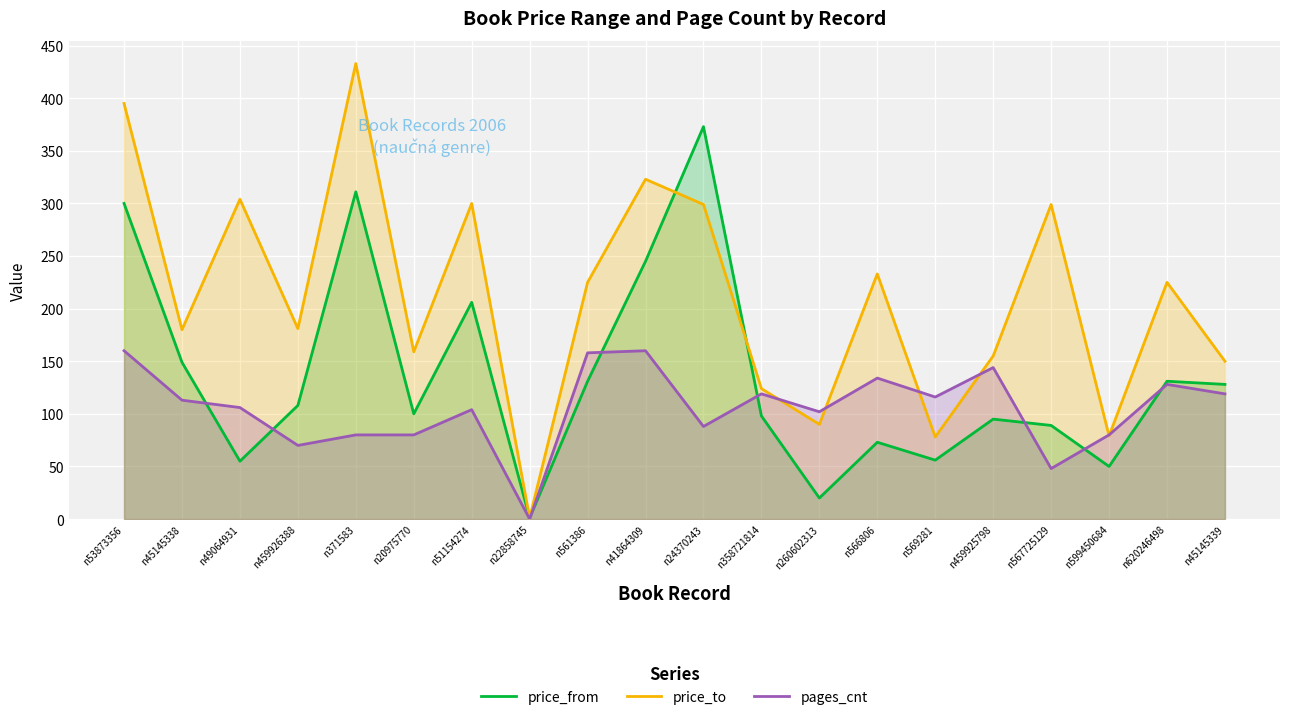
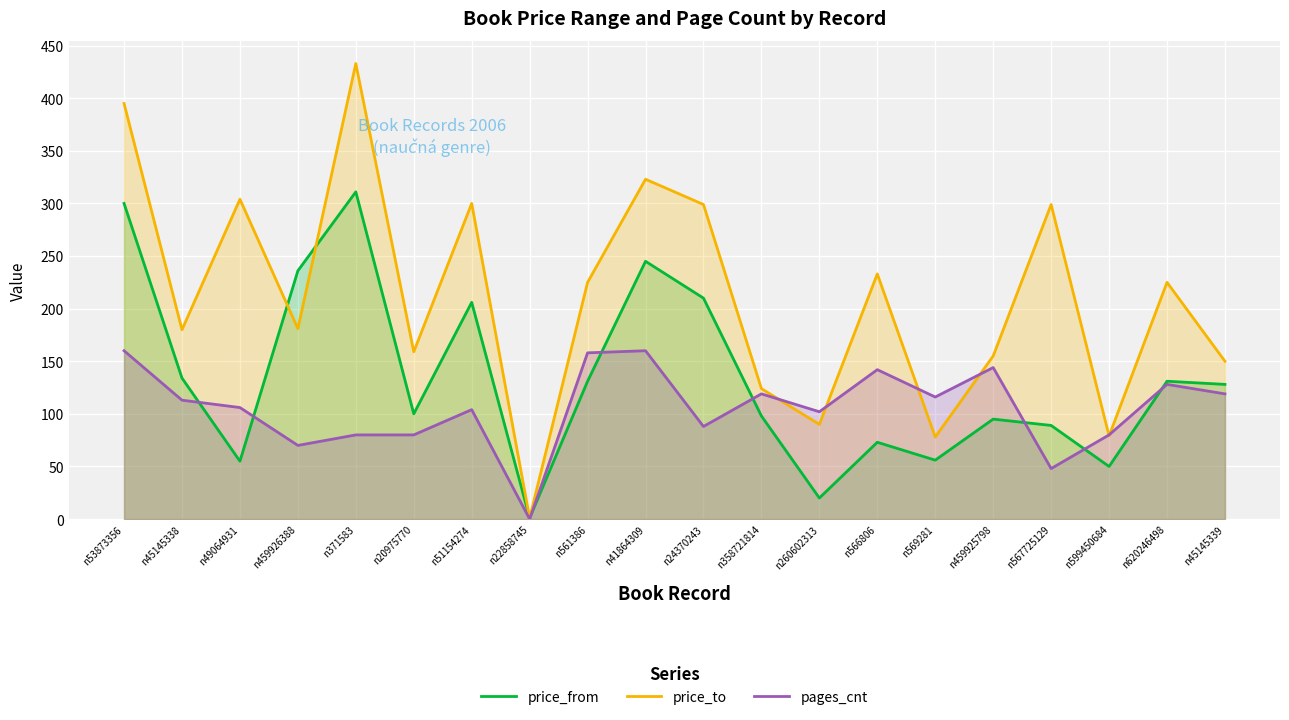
  {
    "price_from": {
      "n53873356": 300,
-     "n45145338": 149,
+     "n45145338": 134,
      "n49064931": 55,
-     "n459926388": 108,
+     "n459926388": 236,
      "n371583": 311,
      "n20975770": 100,
      "n51154274": 206,
      "n561386": 131,
      "n41864309": 245,
-     "n24370243": 373,
+     "n24370243": 210,
      "n358721814": 98,
      "n260602313": 20,
      "n566806": 73,
      "n569281": 56,
      "n459925798": 95,
      "n567725129": 89,
      "n599450684": 50,
      "n620246498": 131,
      "n45145339": 128
    },
    "price_to": {
      "n53873356": 395,
      "n45145338": 180,
      "n49064931": 304,
      "n459926388": 181,
      "n371583": 433,
      "n20975770": 159,
      "n51154274": 300,
      "n561386": 225,
      "n41864309": 323,
      "n24370243": 299,
      "n358721814": 124,
      "n260602313": 90,
      "n566806": 233,
      "n569281": 78,
      "n459925798": 155,
      "n567725129": 299,
      "n620246498": 225,
      "n45145339": 150
    },
    "pages_cnt": {
      "n53873356": 160,
      "n45145338": 113,
      "n49064931": 106,
      "n459926388": 70,
      "n371583": 80,
      "n20975770": 80,
      "n51154274": 104,
      "n561386": 158,
      "n41864309": 160,
      "n24370243": 88,
      "n358721814": 119,
      "n260602313": 102,
-     "n566806": 134,
+     "n566806": 142,
      "n569281": 116,
      "n459925798": 144,
      "n567725129": 48,
      "n620246498": 128,
      "n45145339": 119
    }
  }
